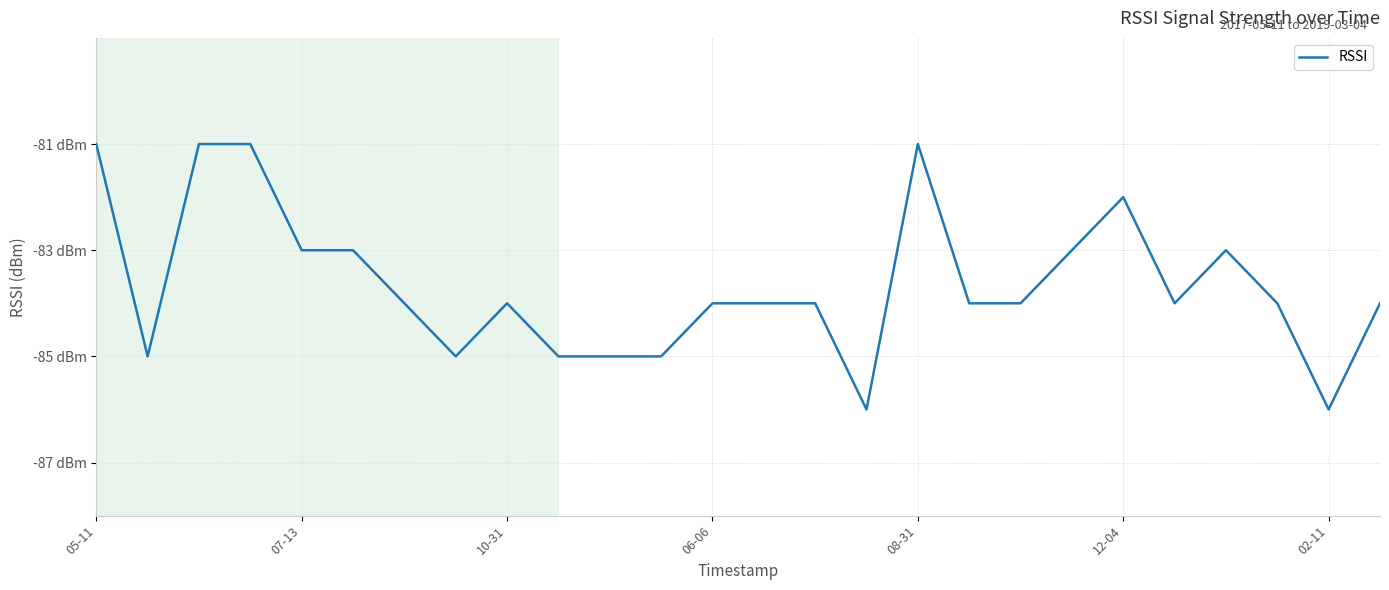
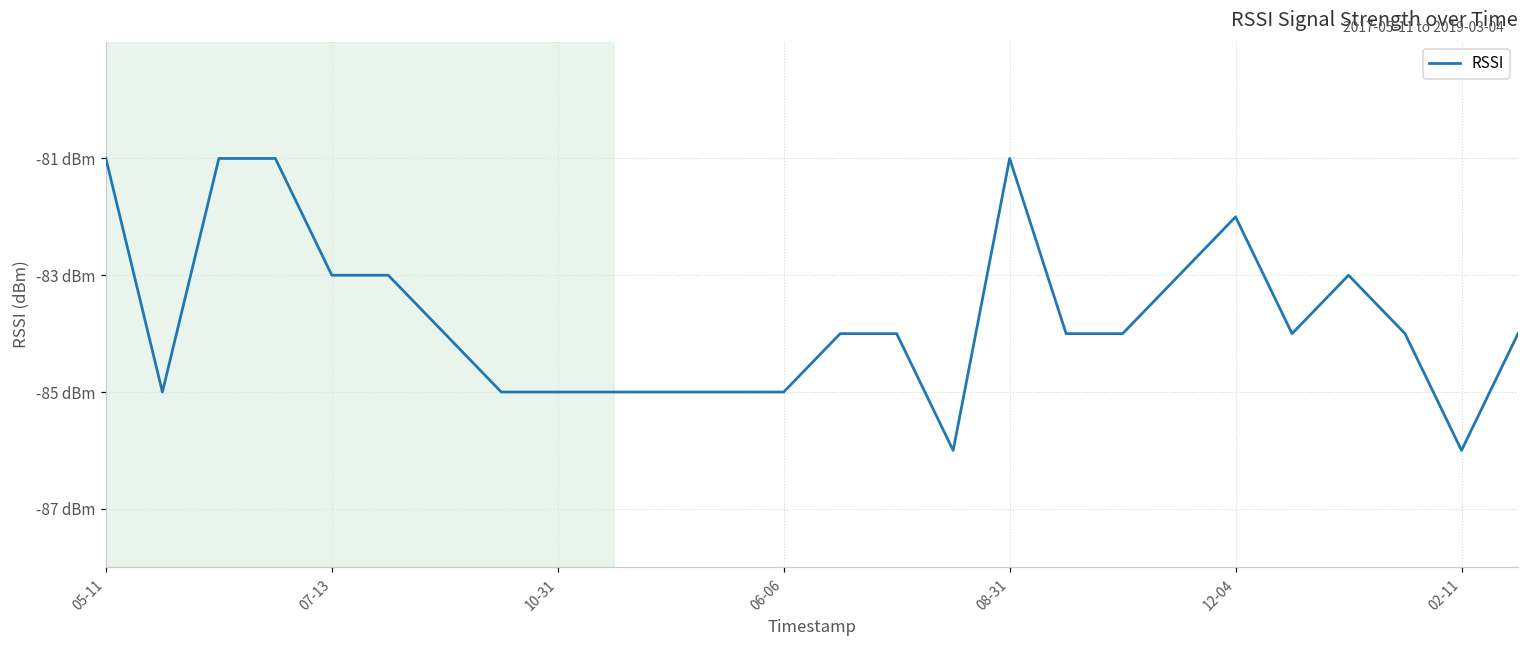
  {
    "05-11": "-81 dBm",
    "07-13": "-83 dBm",
-   "10-31": "-84 dBm",
-   "06-06": "-84 dBm",
+   "10-31": "-85 dBm",
+   "06-06": "-85 dBm",
    "08-31": "-81 dBm",
    "12-04": "-82 dBm",
    "02-11": "-86 dBm"
  }
